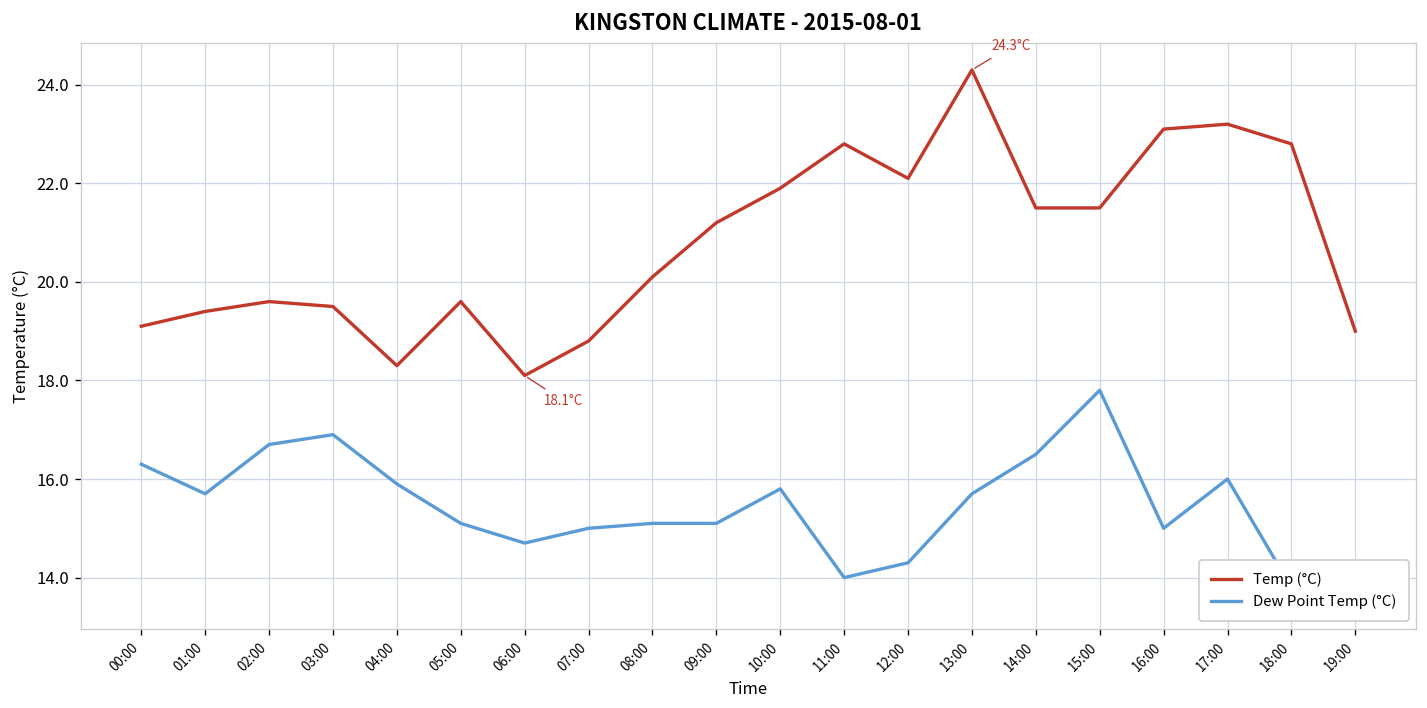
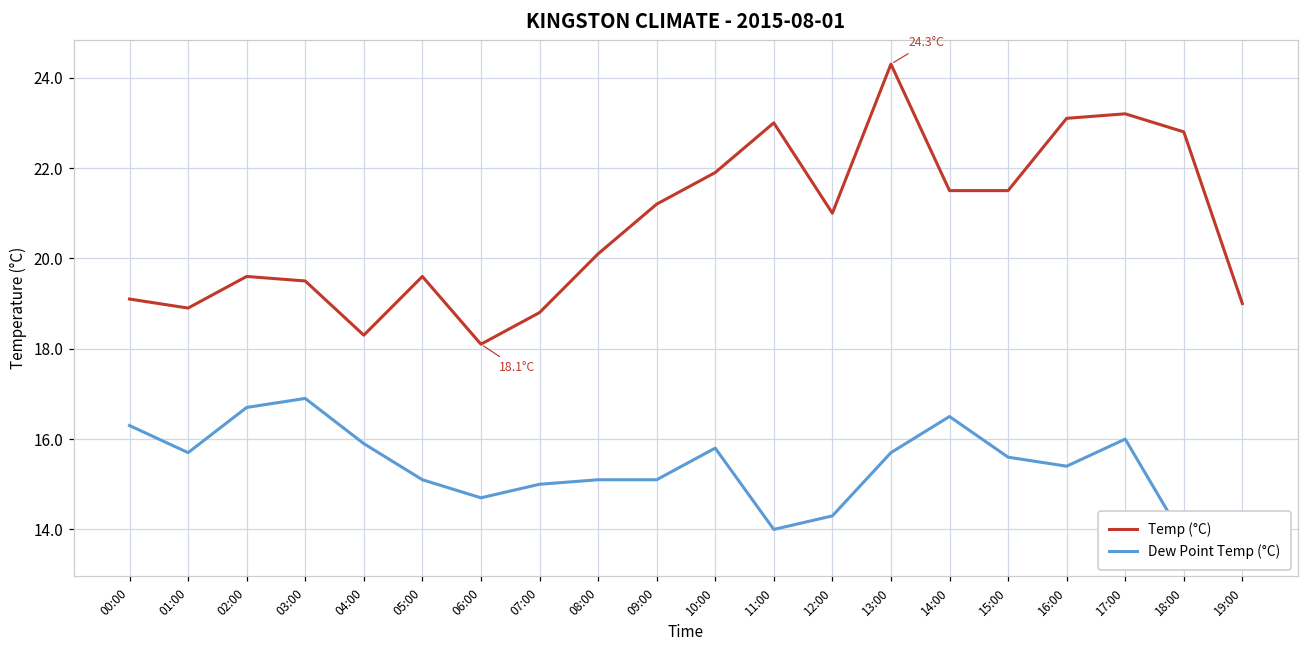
  {
    "Temp (°C)": {
      "00:00": 19.1,
-     "01:00": 19.4,
+     "01:00": 18.9,
      "02:00": 19.6,
      "03:00": 19.5,
      "04:00": 18.3,
      "05:00": 19.6,
      "07:00": 18.8,
      "08:00": 20.1,
      "09:00": 21.2,
      "10:00": 21.9,
-     "11:00": 22.8,
-     "12:00": 22.1,
+     "11:00": 23.0,
+     "12:00": 21.0,
      "14:00": 21.5,
      "15:00": 21.5,
      "16:00": 23.1,
      "17:00": 23.2,
      "18:00": 22.8,
      "19:00": 19.0
    },
    "Dew Point Temp (°C)": {
      "00:00": 16.3,
      "01:00": 15.7,
      "02:00": 16.7,
      "03:00": 16.9,
      "04:00": 15.9,
      "05:00": 15.1,
      "06:00": 14.7,
      "07:00": 15.0,
      "08:00": 15.1,
      "09:00": 15.1,
      "10:00": 15.8,
      "11:00": 14.0,
      "12:00": 14.3,
      "13:00": 15.7,
      "14:00": 16.5,
-     "15:00": 17.8,
-     "16:00": 15.0,
+     "15:00": 15.6,
+     "16:00": 15.4,
      "17:00": 16.0
    }
  }
